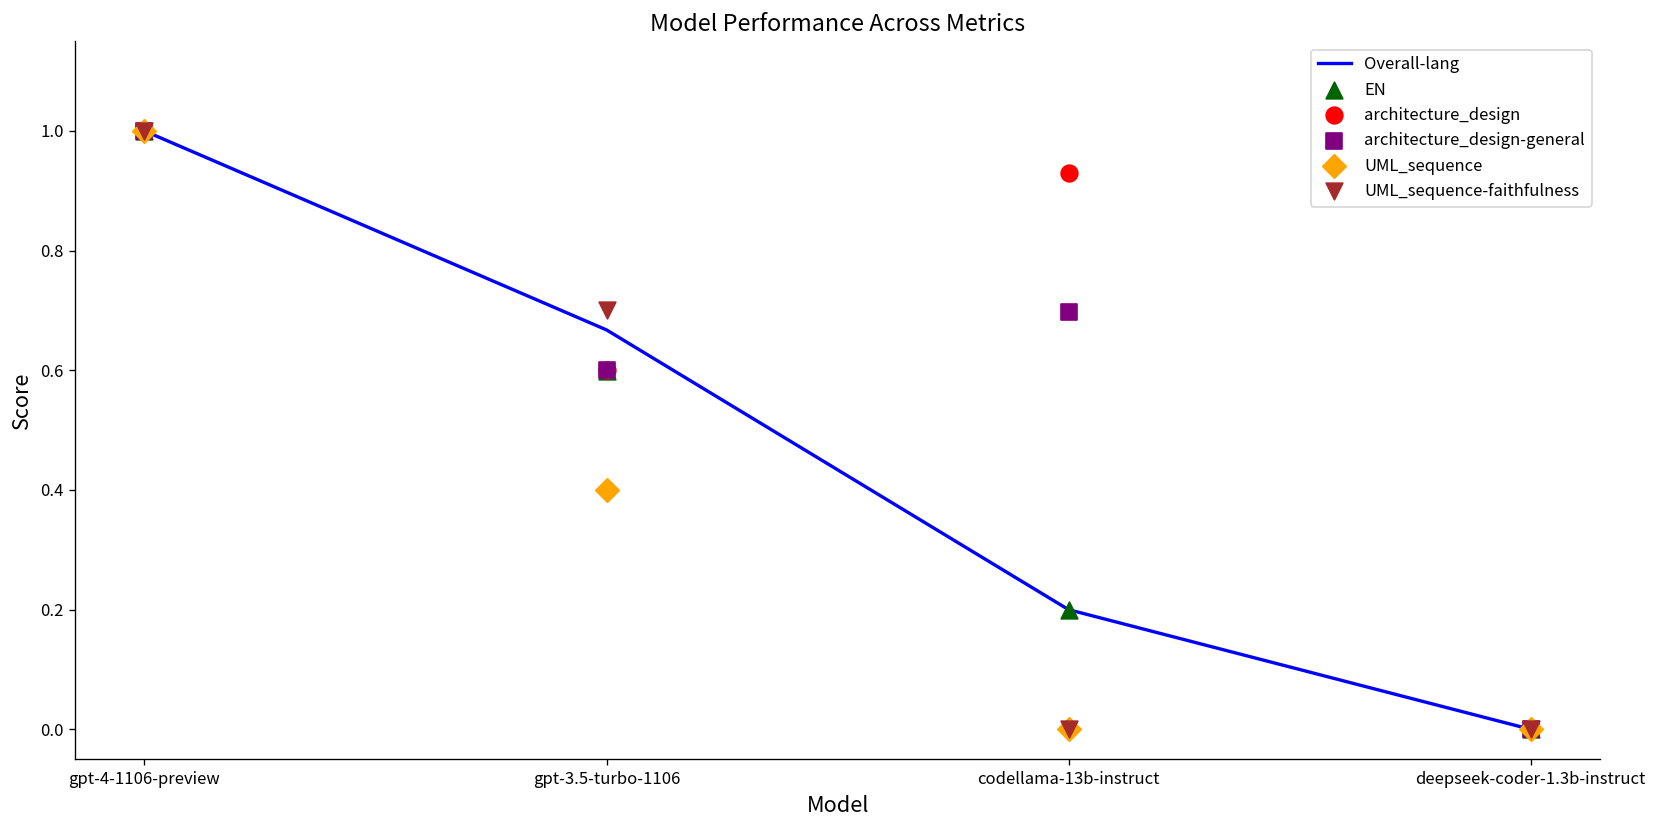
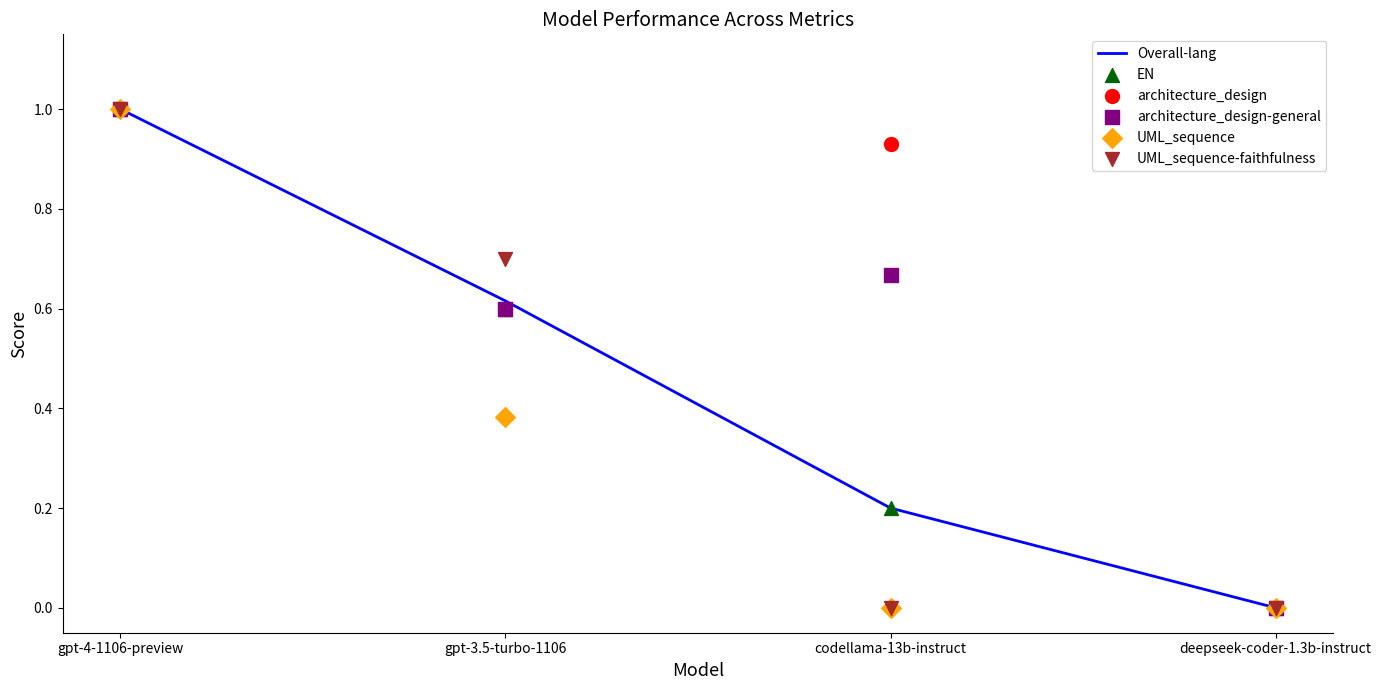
  {
    "Overall-lang": {
-     "gpt-3.5-turbo-1106": 0.67
+     "gpt-3.5-turbo-1106": 0.62
    },
    "architecture_design-general": {
-     "codellama-13b-instruct": 0.70
+     "codellama-13b-instruct": 0.67
    },
    "UML_sequence": {
-     "gpt-3.5-turbo-1106": 0.40
+     "gpt-3.5-turbo-1106": 0.38
    }
  }
